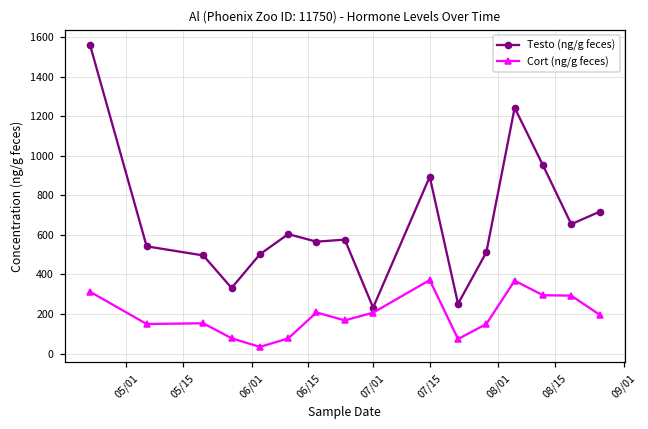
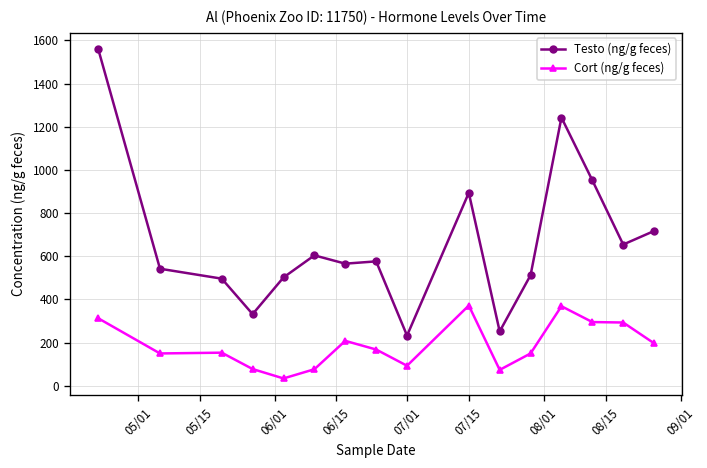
  {
    "Testo (ng/g feces)": {
      "07/01": 230,
      "07/15": 890
    },
    "Cort (ng/g feces)": {
-     "07/01": 210,
+     "07/01": 90,
      "07/15": 370
    }
  }
